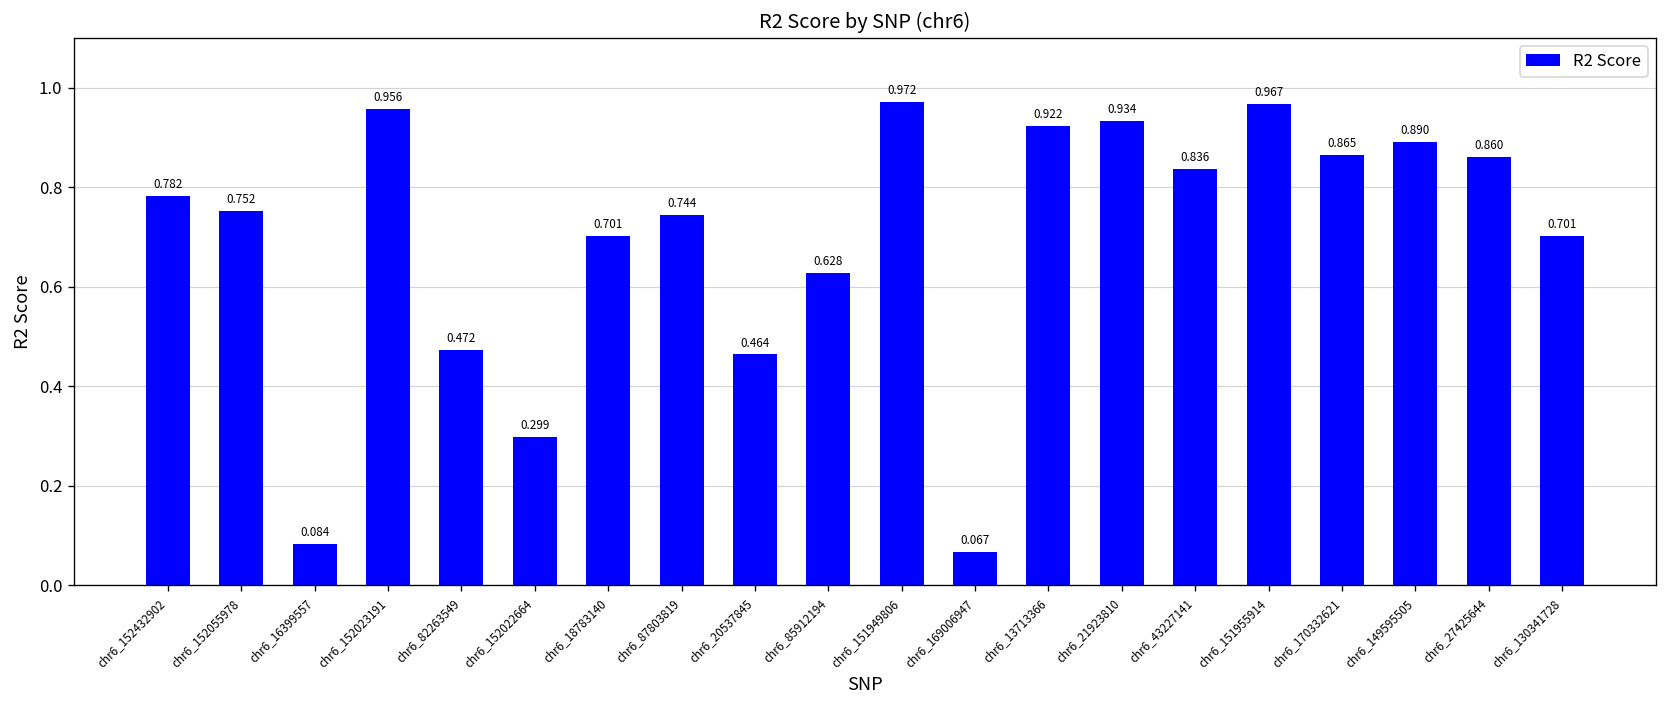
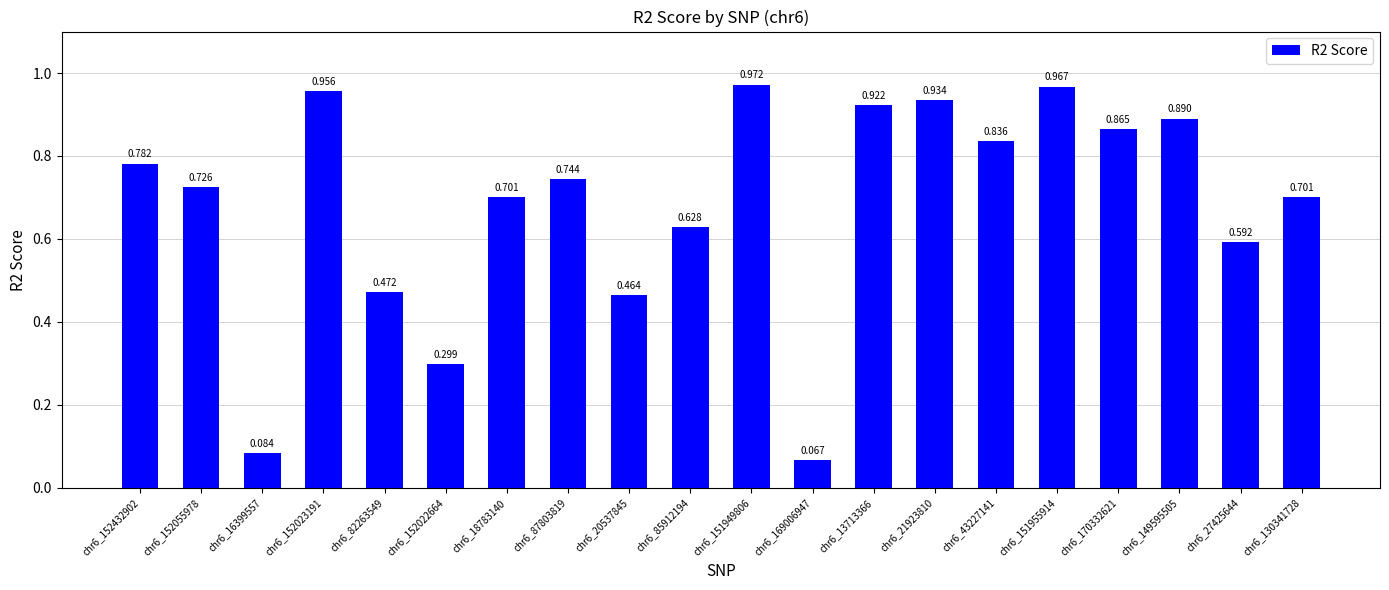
  {
    "chr6_152432902": 0.782,
-   "chr6_152055978": 0.752,
+   "chr6_152055978": 0.726,
    "chr6_16399557": 0.084,
    "chr6_152023191": 0.956,
    "chr6_82263549": 0.472,
    "chr6_152022664": 0.299,
    "chr6_18783140": 0.701,
    "chr6_87803819": 0.744,
    "chr6_20537845": 0.464,
    "chr6_85912194": 0.628,
    "chr6_151949806": 0.972,
    "chr6_169006947": 0.067,
    "chr6_13713366": 0.922,
    "chr6_21923810": 0.934,
    "chr6_43227141": 0.836,
    "chr6_151955914": 0.967,
    "chr6_170332621": 0.865,
    "chr6_149595505": 0.890,
-   "chr6_27425644": 0.860,
+   "chr6_27425644": 0.592,
    "chr6_130341728": 0.701
  }
